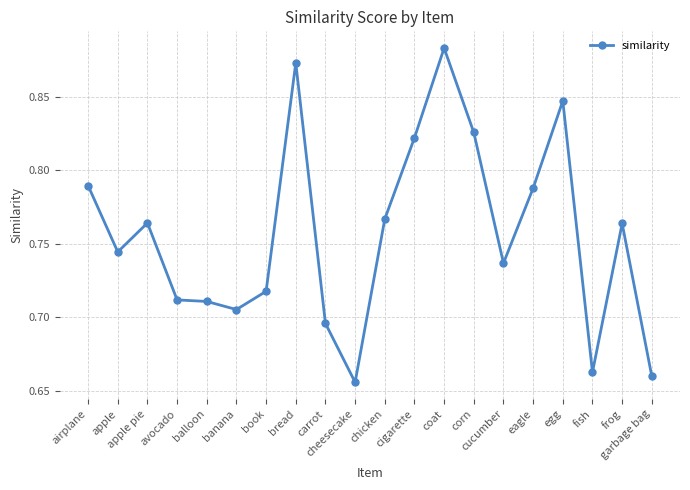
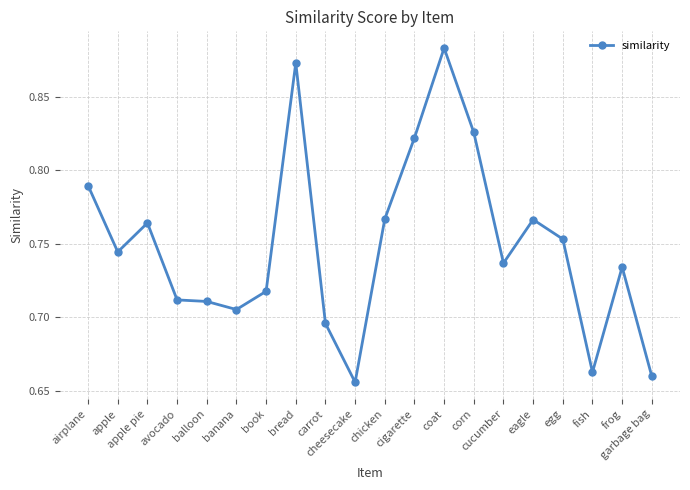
  {
    "airplane": 0.789,
    "apple": 0.744,
    "apple pie": 0.764,
    "avocado": 0.712,
    "balloon": 0.711,
    "banana": 0.705,
    "book": 0.718,
    "bread": 0.873,
    "carrot": 0.696,
    "cheesecake": 0.656,
    "chicken": 0.767,
    "cigarette": 0.822,
    "coat": 0.883,
    "corn": 0.826,
    "cucumber": 0.737,
-   "eagle": 0.788,
-   "egg": 0.847,
+   "eagle": 0.766,
+   "egg": 0.753,
    "fish": 0.663,
-   "frog": 0.764,
+   "frog": 0.734,
    "garbage bag": 0.660
  }
